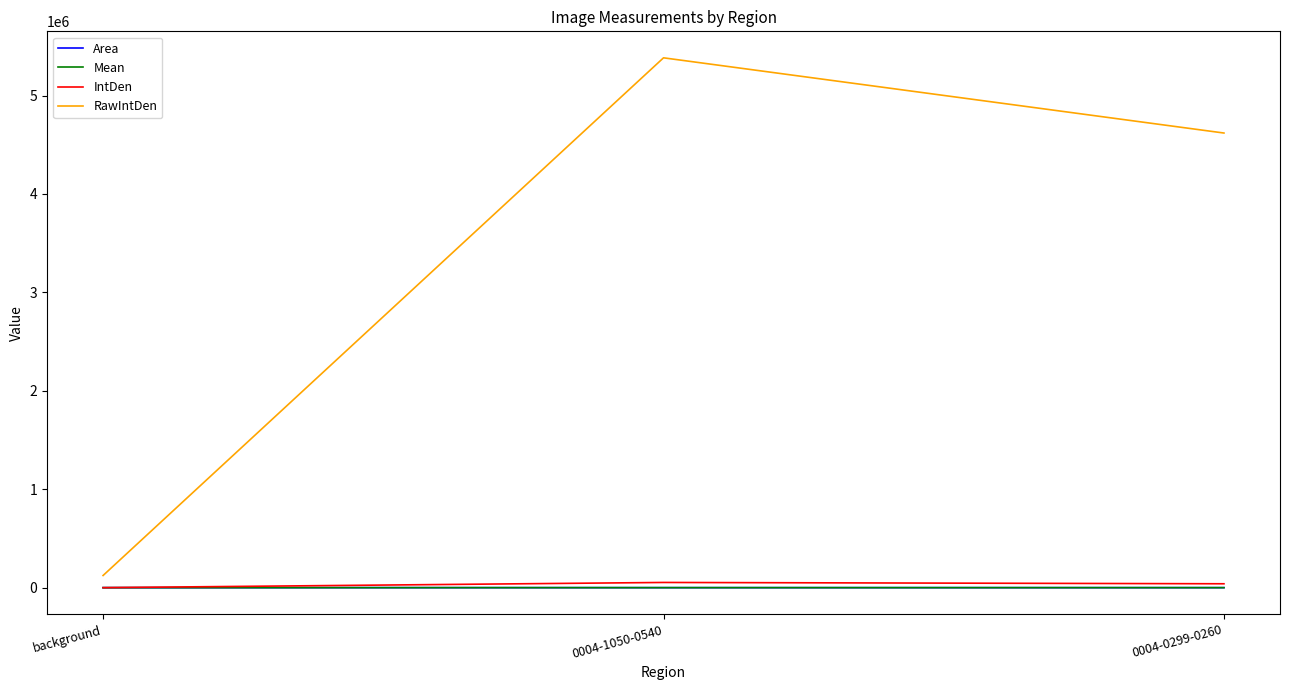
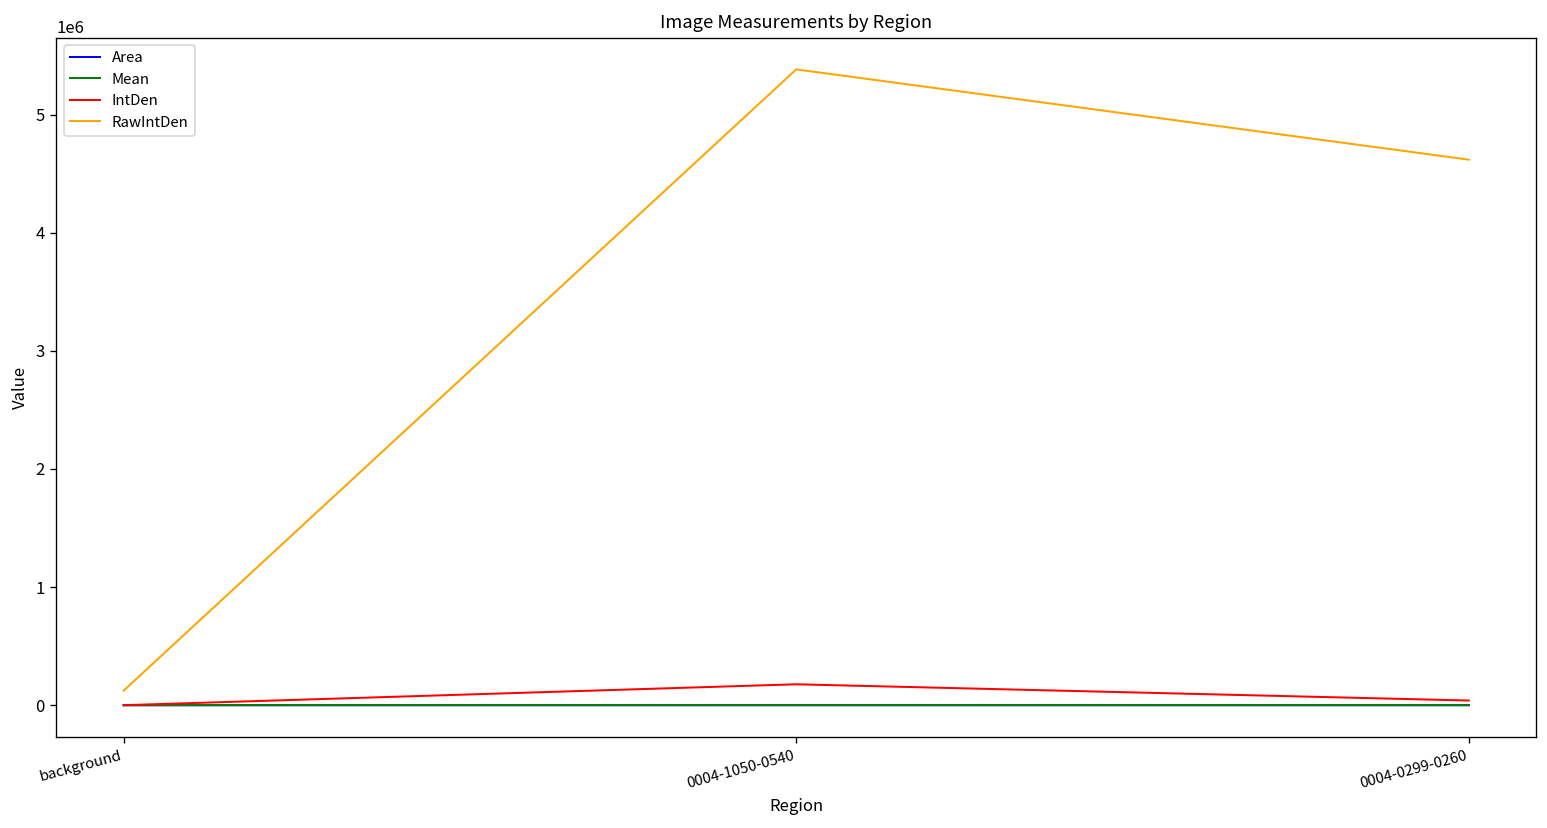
  {
    "Mean": {
      "0004-1050-0540": 0,
      "0004-0299-0260": 0
    },
    "IntDen": {
-     "0004-1050-0540": 100000,
+     "0004-1050-0540": 200000,
      "0004-0299-0260": 0
    },
    "RawIntDen": {
      "background": 100000,
      "0004-1050-0540": 5400000,
      "0004-0299-0260": 4600000
    }
  }
